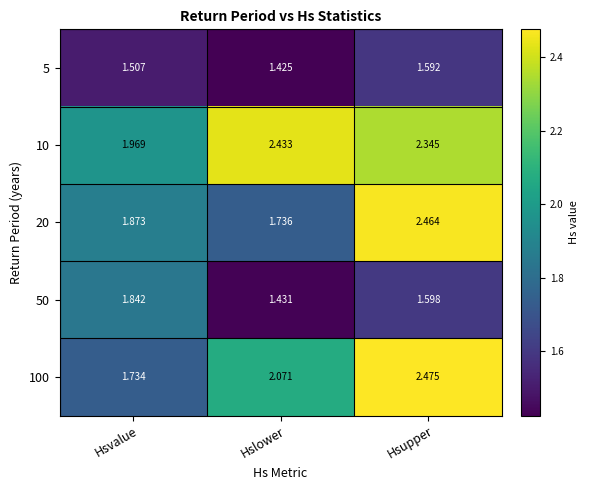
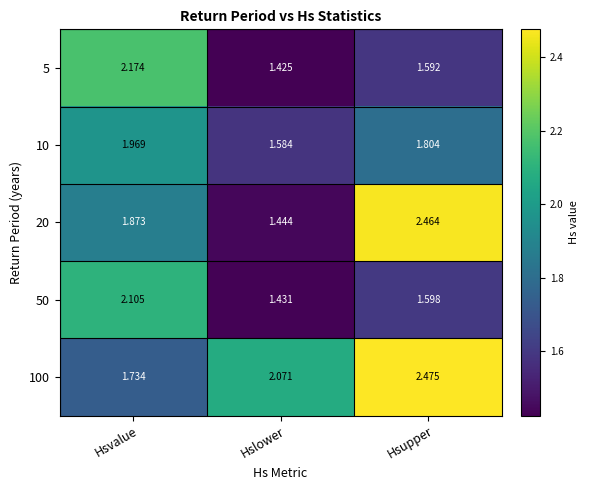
  {
    "5": {
-     "Hsvalue": 1.507,
+     "Hsvalue": 2.174,
      "Hslower": 1.425,
      "Hsupper": 1.592
    },
    "10": {
      "Hsvalue": 1.969,
-     "Hslower": 2.433,
-     "Hsupper": 2.345
+     "Hslower": 1.584,
+     "Hsupper": 1.804
    },
    "20": {
      "Hsvalue": 1.873,
-     "Hslower": 1.736,
+     "Hslower": 1.444,
      "Hsupper": 2.464
    },
    "50": {
-     "Hsvalue": 1.842,
+     "Hsvalue": 2.105,
      "Hslower": 1.431,
      "Hsupper": 1.598
    },
    "100": {
      "Hsvalue": 1.734,
      "Hslower": 2.071,
      "Hsupper": 2.475
    }
  }
